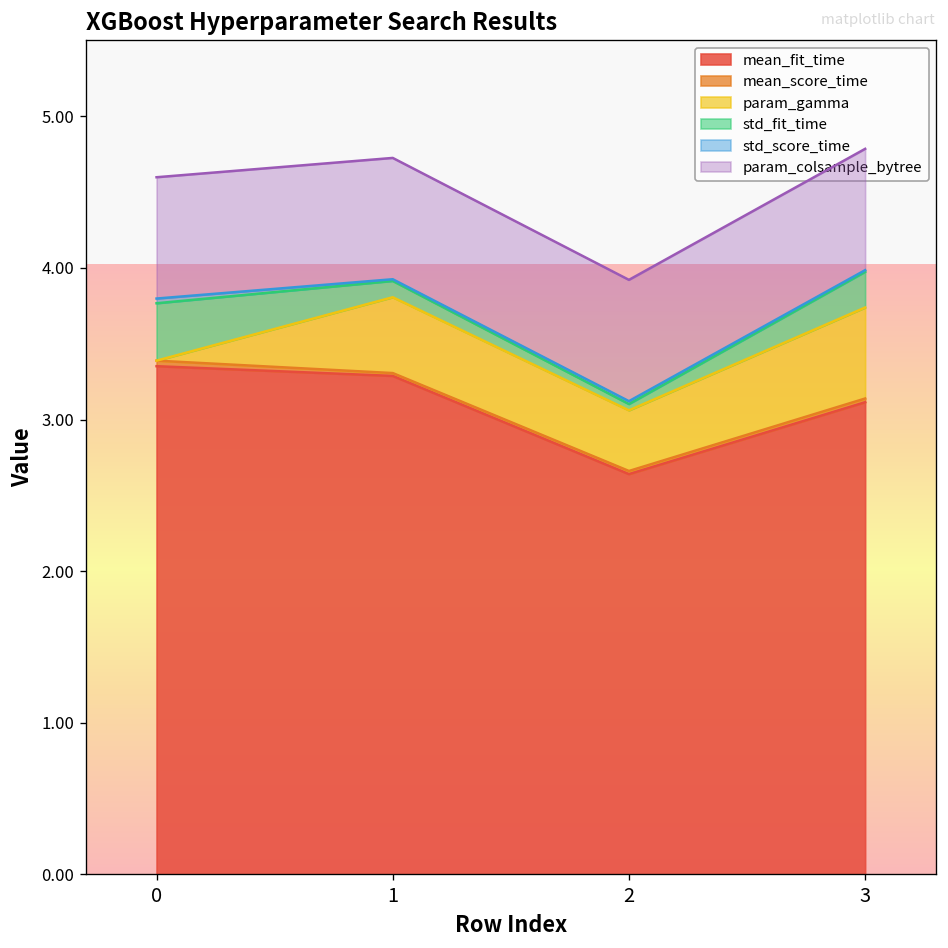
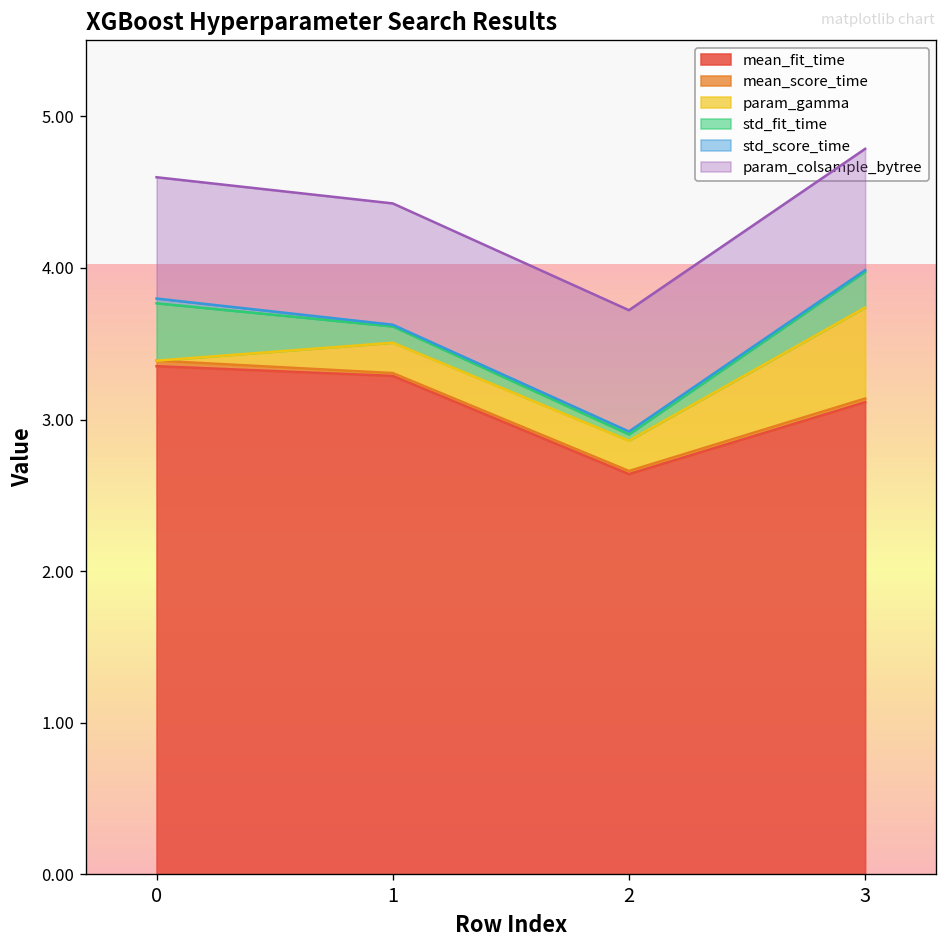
  {
    "param_gamma": {
-     "1": 0.5,
-     "2": 0.4,
+     "1": 0.2,
+     "2": 0.2,
      "3": 0.6
    },
    "std_fit_time": {
      "0": 0.38
    },
    "std_score_time": {
      "0": 0.03
    },
    "param_colsample_bytree": {
      "0": 0.8,
      "1": 0.8,
      "2": 0.8
    }
  }
